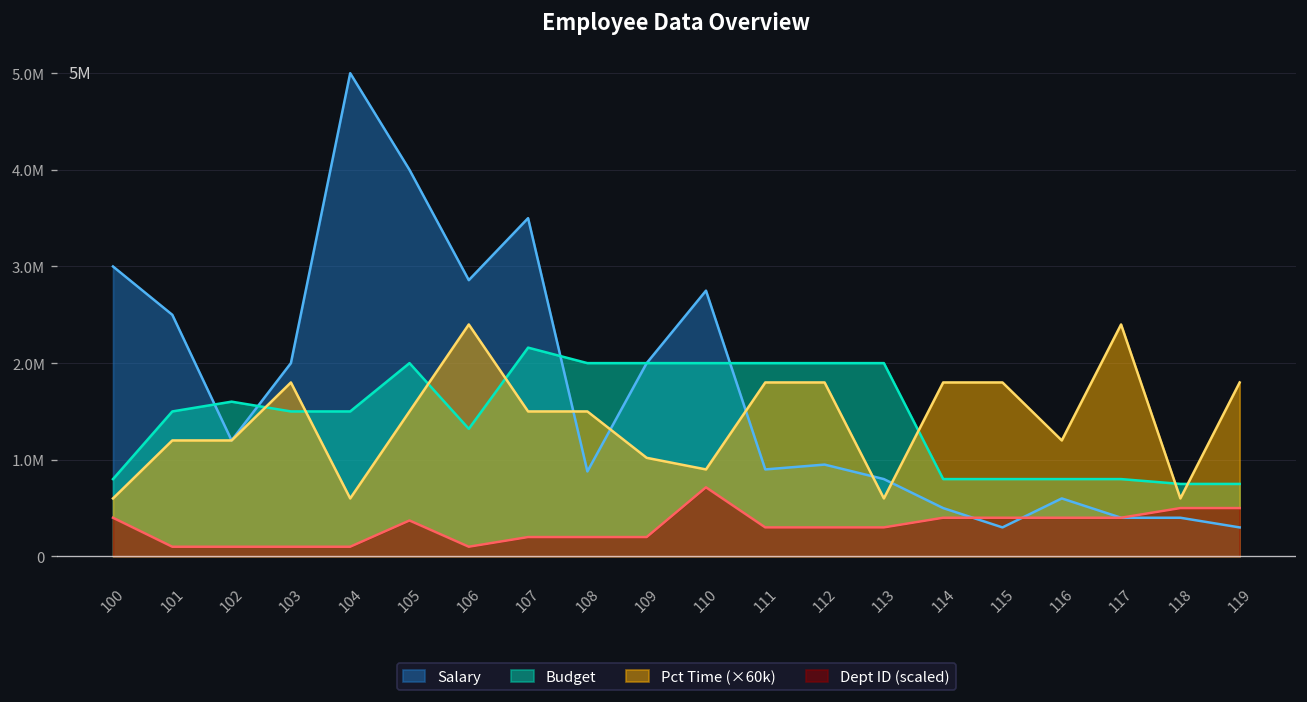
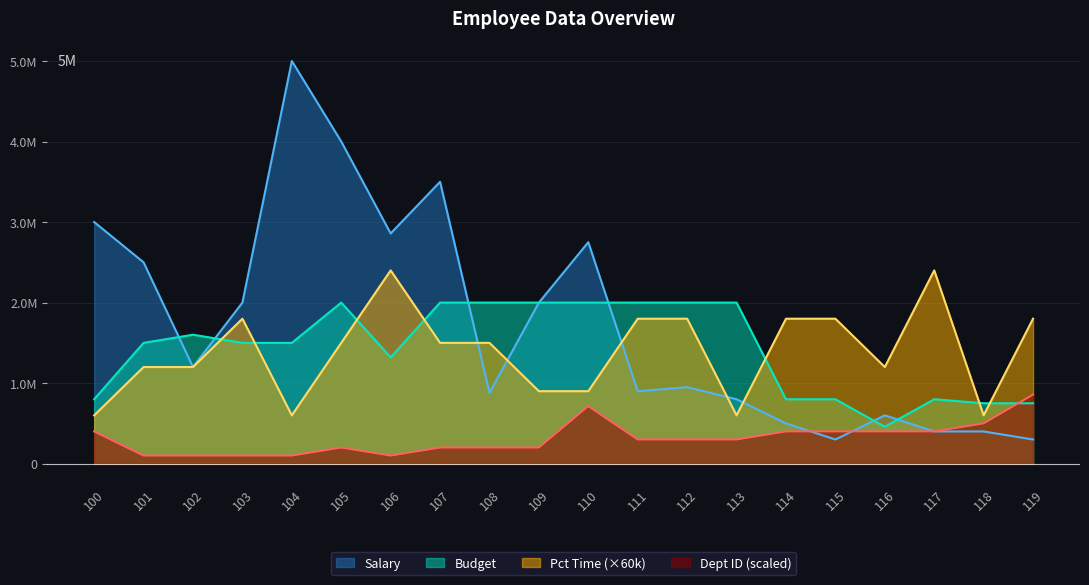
  {
    "Salary": {
      "100": 3000000,
      "101": 2500000,
      "103": 2000000,
      "104": 5000000,
      "105": 4000000,
      "106": 2900000,
      "107": 3500000,
      "108": 900000,
      "110": 2800000,
      "111": 900000,
      "112": 1000000,
      "113": 800000,
      "114": 500000,
      "115": 300000,
      "116": 600000,
      "118": 400000,
      "119": 300000
    },
    "Budget": {
      "100": 800000,
      "101": 1500000,
      "102": 1600000,
      "103": 1500000,
      "104": 1500000,
      "105": 2000000,
      "106": 1300000,
-     "107": 2200000,
+     "107": 2000000,
      "108": 2000000,
      "110": 2000000,
      "111": 2000000,
      "112": 2000000,
      "113": 2000000,
      "114": 800000,
      "115": 800000,
-     "116": 800000,
+     "116": 500000,
      "117": 800000,
      "118": 800000,
      "119": 800000
    },
    "Pct Time (×60k)": {
      "100": 600000,
      "101": 1200000,
      "103": 1800000,
      "104": 600000,
      "105": 1500000,
      "106": 2400000,
      "107": 1500000,
      "108": 1500000,
-     "109": 1000000,
+     "109": 900000,
      "110": 900000,
      "111": 1800000,
      "112": 1800000,
      "113": 600000,
      "114": 1800000,
      "115": 1800000,
      "116": 1200000,
      "117": 2400000,
      "118": 600000,
      "119": 1800000
    },
    "Dept ID (scaled)": {
      "100": 400000,
      "101": 100000,
      "102": 100000,
      "103": 100000,
      "104": 100000,
-     "105": 400000,
+     "105": 200000,
      "106": 100000,
      "107": 200000,
      "108": 200000,
      "109": 200000,
      "110": 700000,
      "111": 300000,
      "112": 300000,
      "113": 300000,
      "114": 400000,
      "115": 400000,
      "116": 400000,
      "118": 500000,
-     "119": 500000
+     "119": 900000
    }
  }
